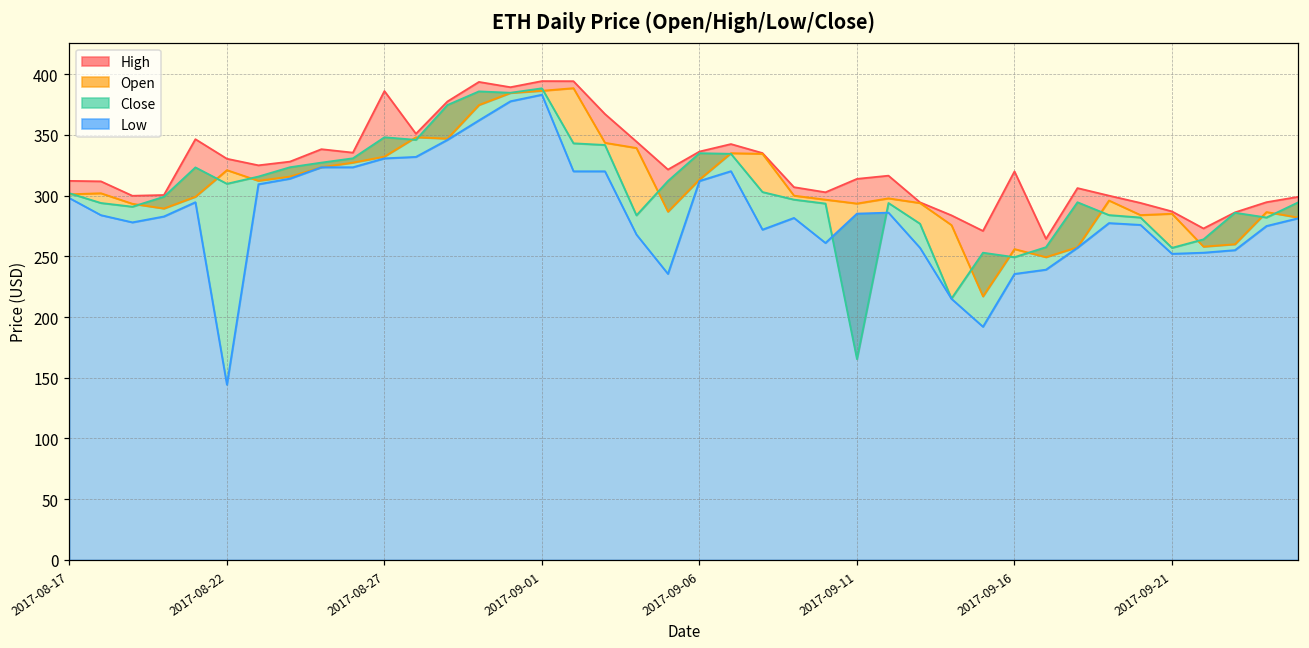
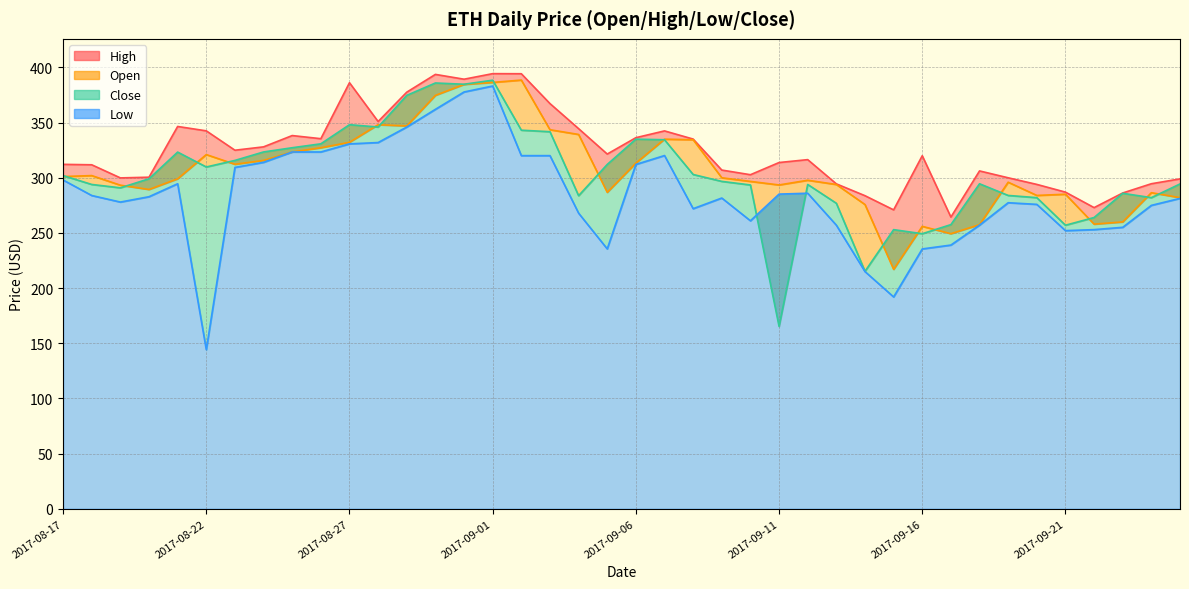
  {
    "High": {
      "2017-08-17": 312,
-     "2017-08-22": 330,
+     "2017-08-22": 343,
      "2017-08-27": 386,
      "2017-09-01": 394,
      "2017-09-11": 314,
      "2017-09-16": 320
    },
    "Low": {
      "2017-08-17": 298,
      "2017-08-22": 144,
      "2017-09-01": 383,
      "2017-09-16": 236,
      "2017-09-21": 252
    }
  }
